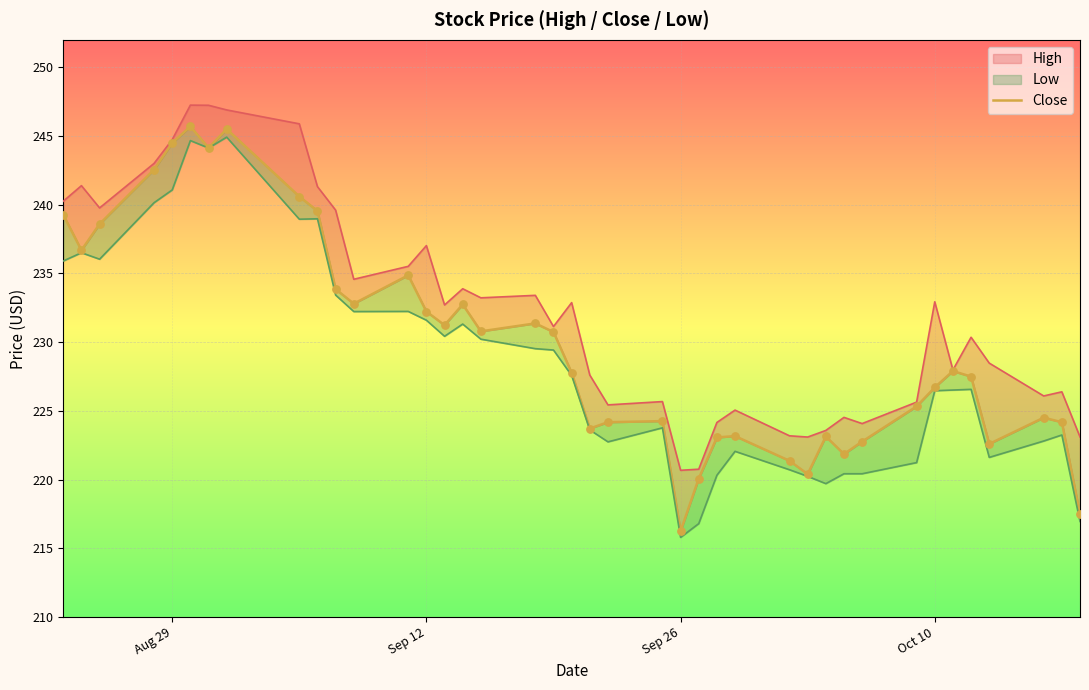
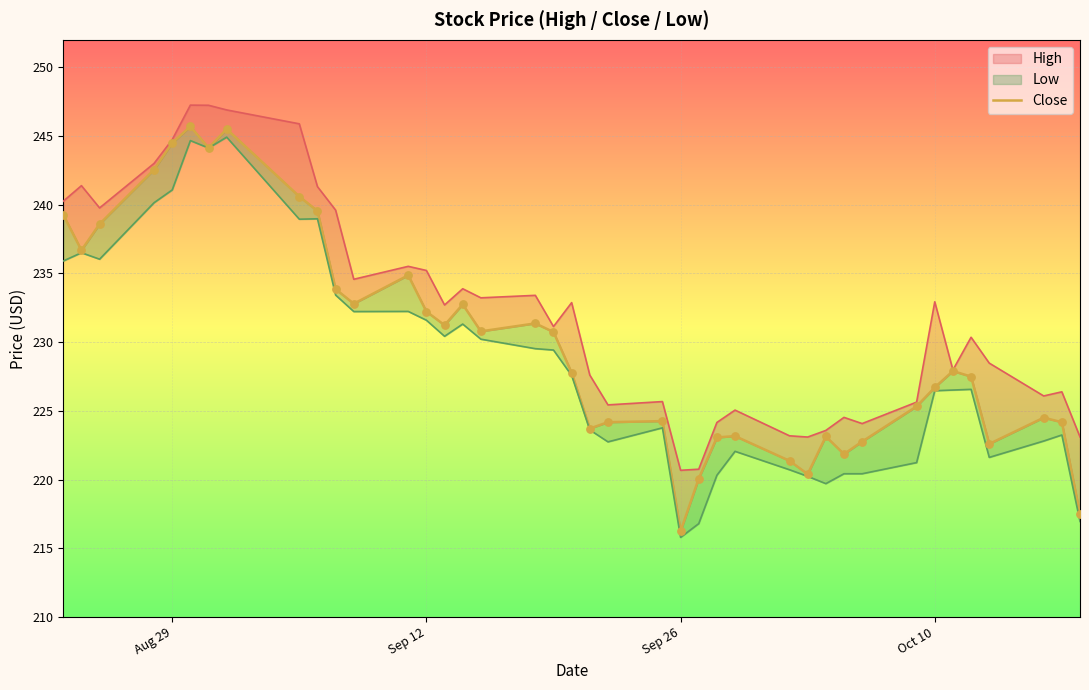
  {
    "High": {
      "Aug 29": 244.7,
-     "Sep 12": 237.0,
+     "Sep 12": 235.2,
      "Sep 26": 220.7,
      "Oct 10": 232.9
    }
  }
